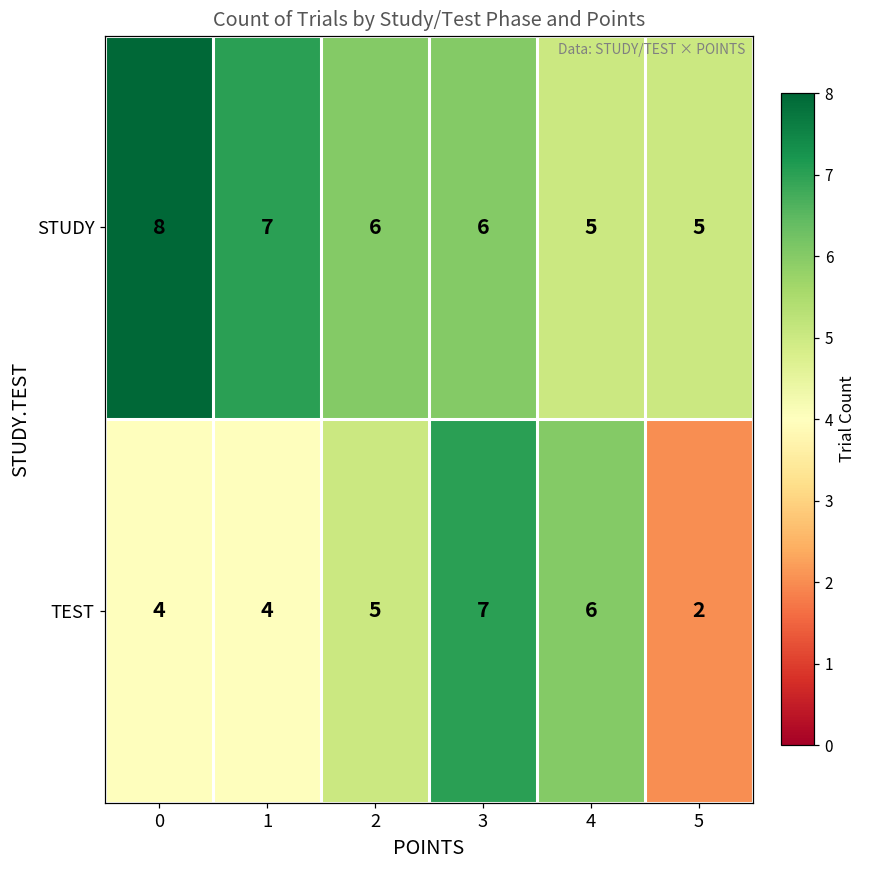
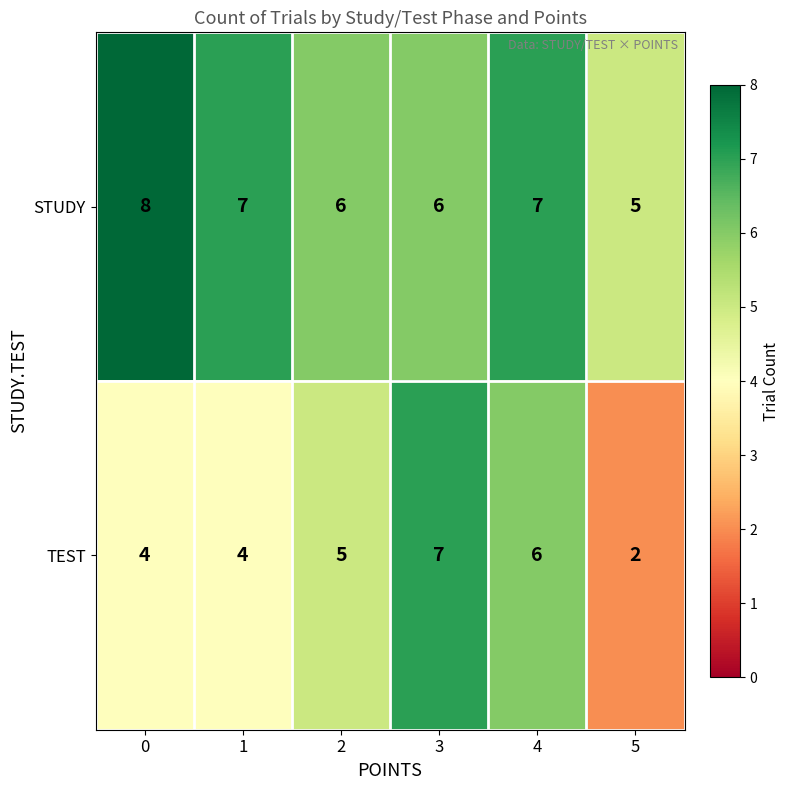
  {
    "STUDY": {
      "0": 8,
      "1": 7,
      "2": 6,
      "3": 6,
-     "4": 5
+     "4": 7
    },
    "TEST": {
      "0": 4,
      "1": 4,
      "2": 5,
      "3": 7,
      "4": 6,
      "5": 2
    }
  }
